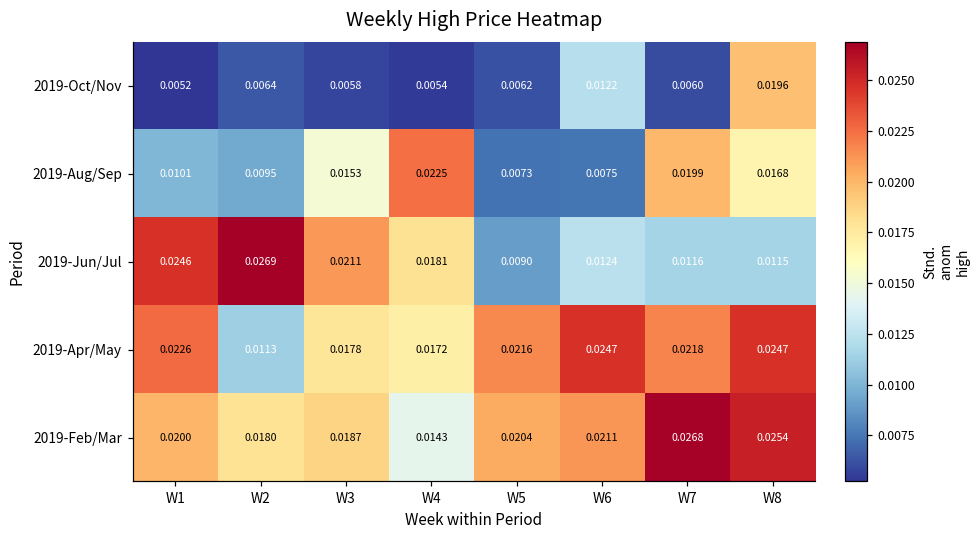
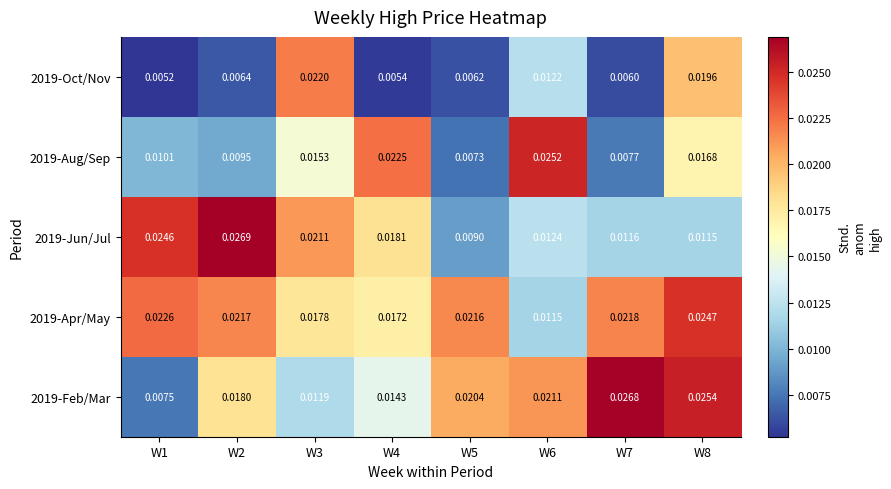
  {
    "2019-Oct/Nov": {
      "W1": 0.0052,
      "W2": 0.0064,
-     "W3": 0.0058,
+     "W3": 0.0220,
      "W4": 0.0054,
      "W5": 0.0062,
      "W6": 0.0122,
      "W7": 0.0060,
      "W8": 0.0196
    },
    "2019-Aug/Sep": {
      "W1": 0.0101,
      "W2": 0.0095,
      "W3": 0.0153,
      "W4": 0.0225,
      "W5": 0.0073,
-     "W6": 0.0075,
-     "W7": 0.0199,
+     "W6": 0.0252,
+     "W7": 0.0077,
      "W8": 0.0168
    },
    "2019-Jun/Jul": {
      "W1": 0.0246,
      "W2": 0.0269,
      "W3": 0.0211,
      "W4": 0.0181,
      "W5": 0.0090,
      "W6": 0.0124,
      "W7": 0.0116,
      "W8": 0.0115
    },
    "2019-Apr/May": {
      "W1": 0.0226,
-     "W2": 0.0113,
+     "W2": 0.0217,
      "W3": 0.0178,
      "W4": 0.0172,
      "W5": 0.0216,
-     "W6": 0.0247,
+     "W6": 0.0115,
      "W7": 0.0218,
      "W8": 0.0247
    },
    "2019-Feb/Mar": {
-     "W1": 0.0200,
+     "W1": 0.0075,
      "W2": 0.0180,
-     "W3": 0.0187,
+     "W3": 0.0119,
      "W4": 0.0143,
      "W5": 0.0204,
      "W6": 0.0211,
      "W7": 0.0268,
      "W8": 0.0254
    }
  }
